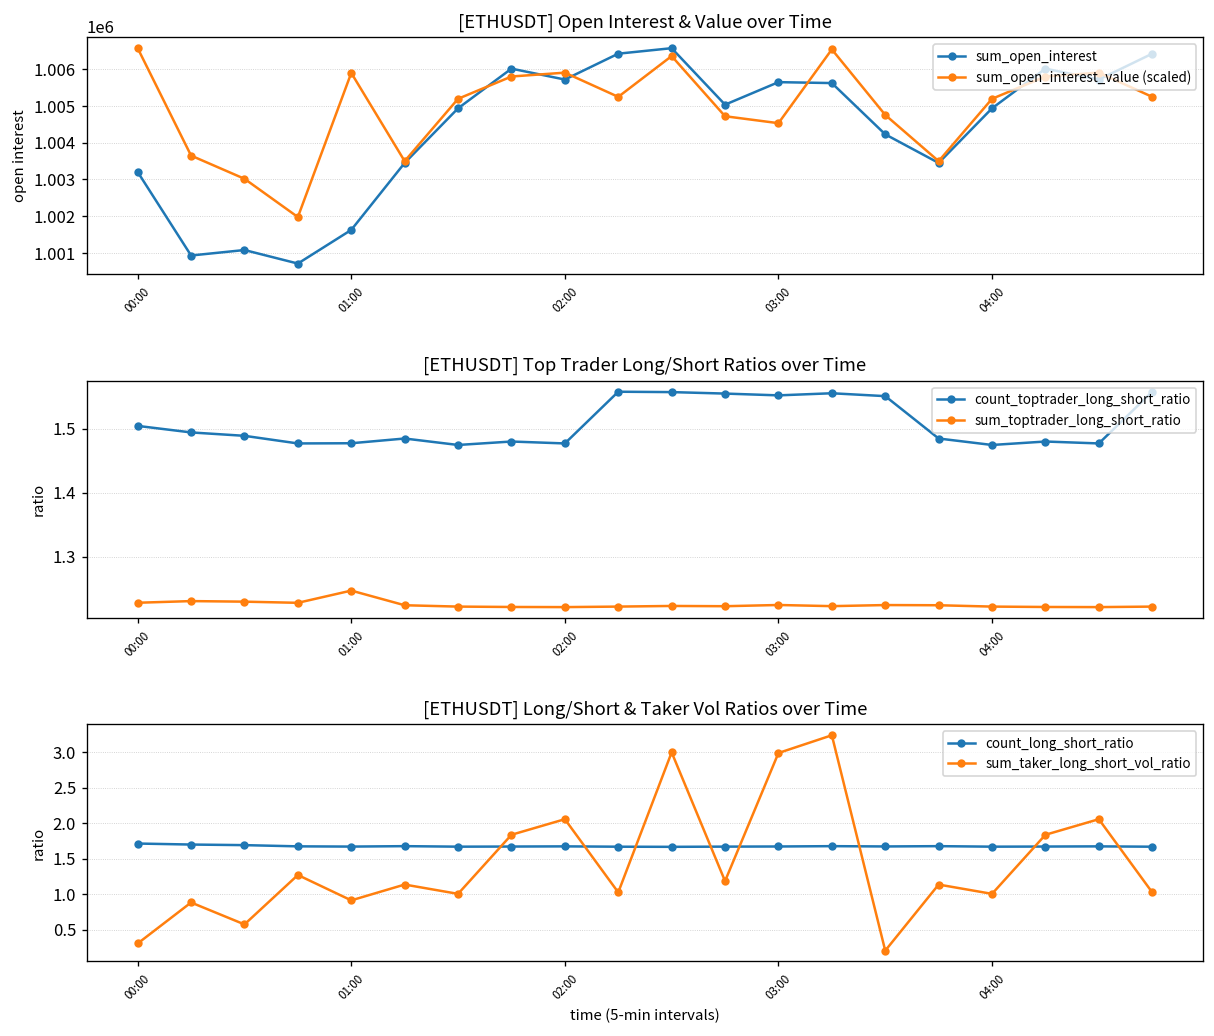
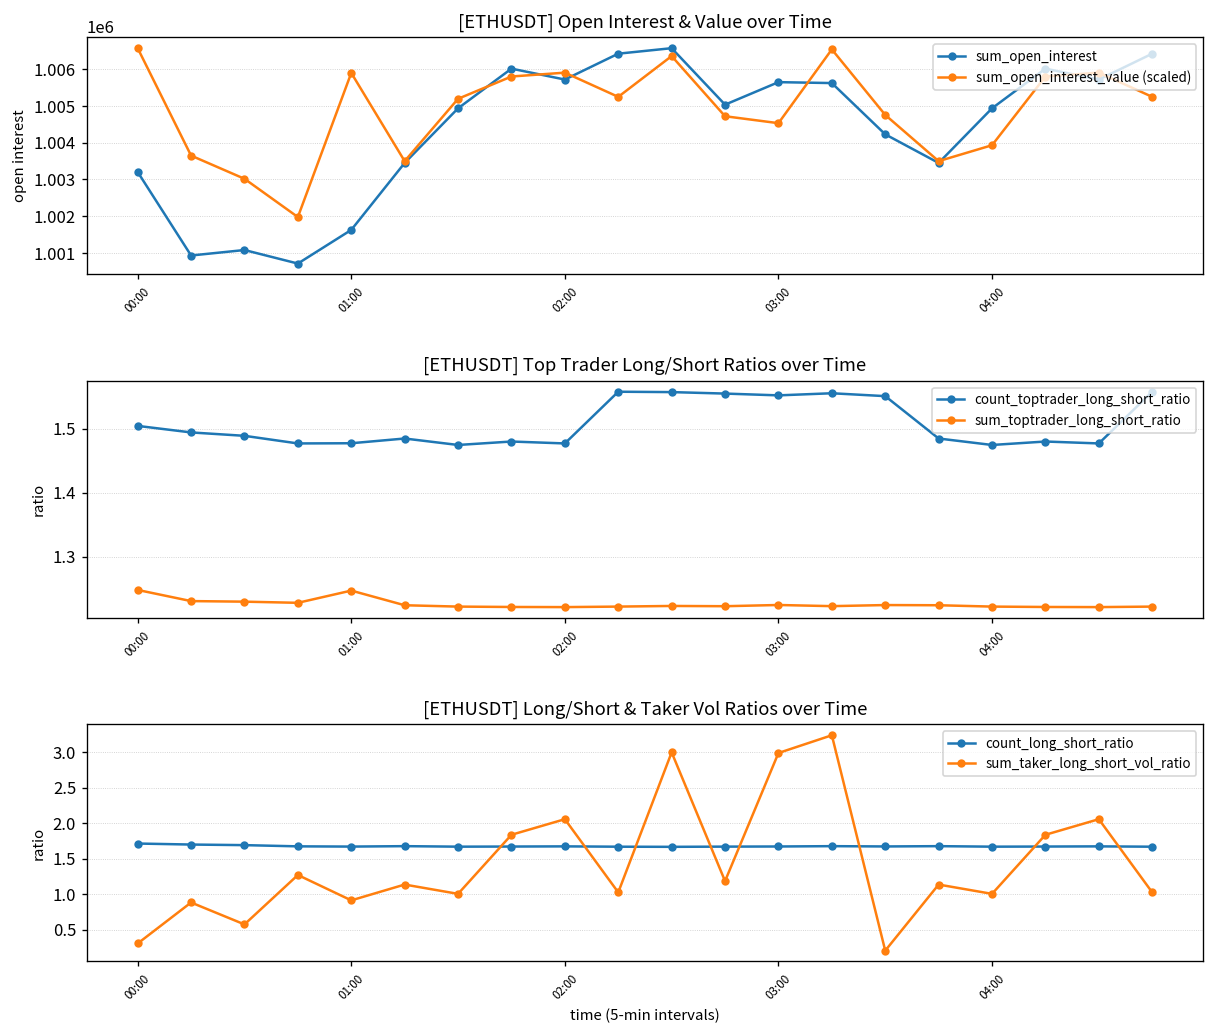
  {
    "[ETHUSDT] Open Interest & Value over Time": {
      "sum_open_interest": {
        "00:00": 1003200,
        "01:00": 1001600,
        "02:00": 1005700,
        "03:00": 1005600,
        "04:00": 1004900
      },
      "sum_open_interest_value (scaled)": {
        "00:00": 1006600,
        "01:00": 1005900,
        "02:00": 1005900,
        "03:00": 1004500,
-       "04:00": 1005200
+       "04:00": 1003900
      }
    },
    "[ETHUSDT] Top Trader Long/Short Ratios over Time": {
      "count_toptrader_long_short_ratio": {
        "00:00": 1.50,
        "01:00": 1.48,
        "02:00": 1.48,
        "03:00": 1.55,
        "04:00": 1.47
      },
      "sum_toptrader_long_short_ratio": {
-       "00:00": 1.23,
+       "00:00": 1.25,
        "01:00": 1.25,
        "02:00": 1.22,
        "03:00": 1.22,
        "04:00": 1.22
      }
    },
    "[ETHUSDT] Long/Short & Taker Vol Ratios over Time": {
      "count_long_short_ratio": {
        "00:00": 1.7,
        "01:00": 1.7,
        "02:00": 1.7,
        "03:00": 1.7,
        "04:00": 1.7
      },
      "sum_taker_long_short_vol_ratio": {
        "00:00": 0.3,
        "01:00": 0.9,
        "02:00": 2.1,
        "03:00": 3.0,
        "04:00": 1.0
      }
    }
  }
